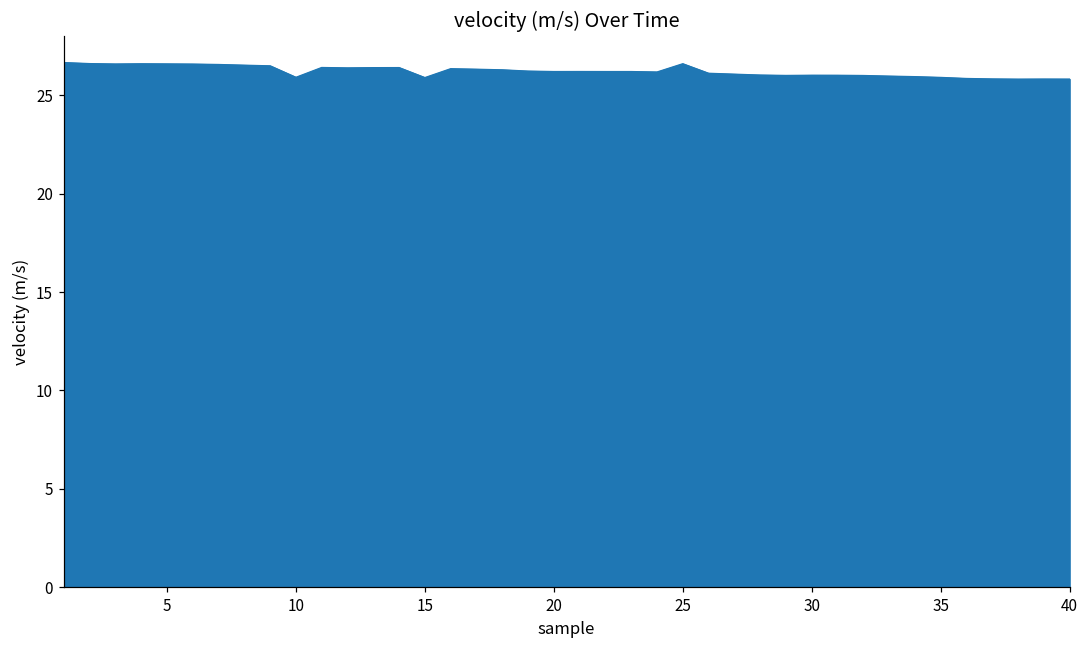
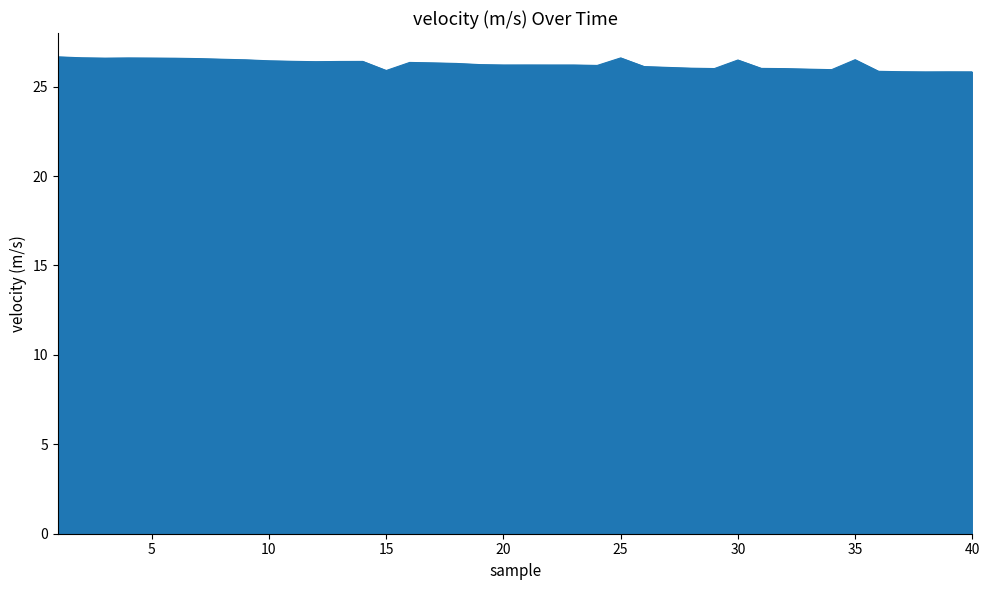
  {
    "5": 26.6,
-   "10": 25.9,
+   "10": 26.4,
    "15": 25.9,
    "20": 26.2,
    "25": 26.6,
-   "30": 26.0,
-   "35": 25.9,
+   "30": 26.5,
+   "35": 26.5,
    "40": 25.8
  }
